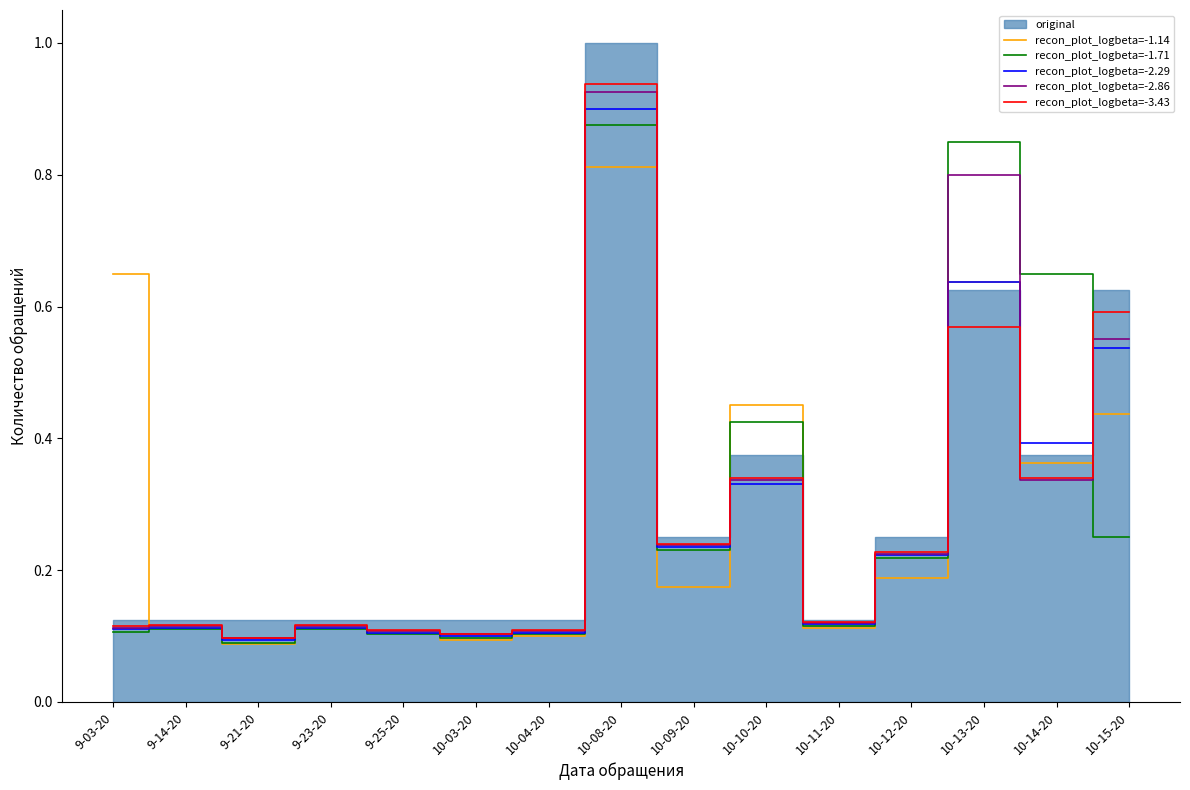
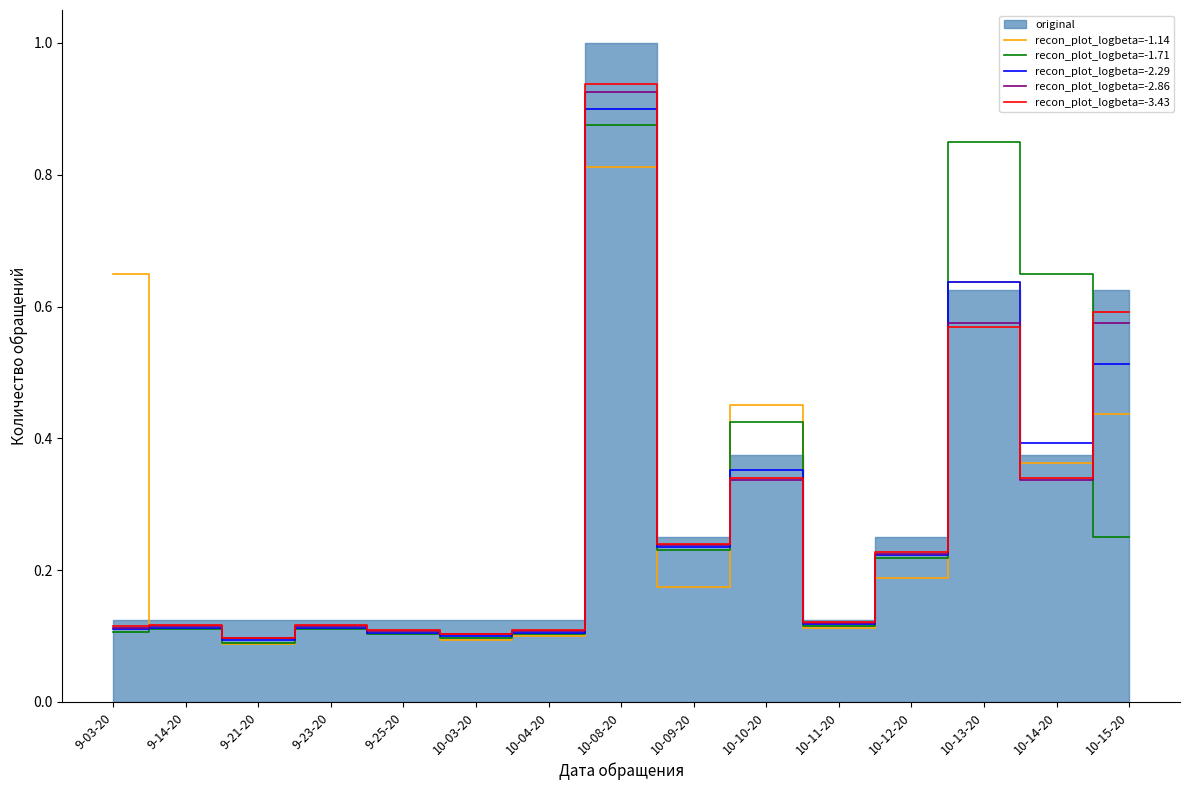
  {
    "recon_plot_logbeta=-1.14": {
      "9-03-20": 0.65,
      "10-08-20": 0.81,
      "10-09-20": 0.18,
      "10-10-20": 0.45,
      "10-12-20": 0.19,
      "10-14-20": 0.36,
      "10-15-20": 0.44
    },
    "recon_plot_logbeta=-1.71": {
      "10-08-20": 0.88,
      "10-10-20": 0.43,
      "10-13-20": 0.85,
      "10-14-20": 0.65,
      "10-15-20": 0.25
    },
    "recon_plot_logbeta=-2.29": {
      "10-08-20": 0.90,
-     "10-10-20": 0.33,
+     "10-10-20": 0.35,
      "10-14-20": 0.39,
-     "10-15-20": 0.54
+     "10-15-20": 0.51
    },
    "recon_plot_logbeta=-2.86": {
      "10-08-20": 0.93,
-     "10-13-20": 0.80,
-     "10-15-20": 0.55
+     "10-13-20": 0.58,
+     "10-15-20": 0.58
    },
    "recon_plot_logbeta=-3.43": {
      "10-08-20": 0.94,
      "10-13-20": 0.57,
      "10-15-20": 0.59
    }
  }
